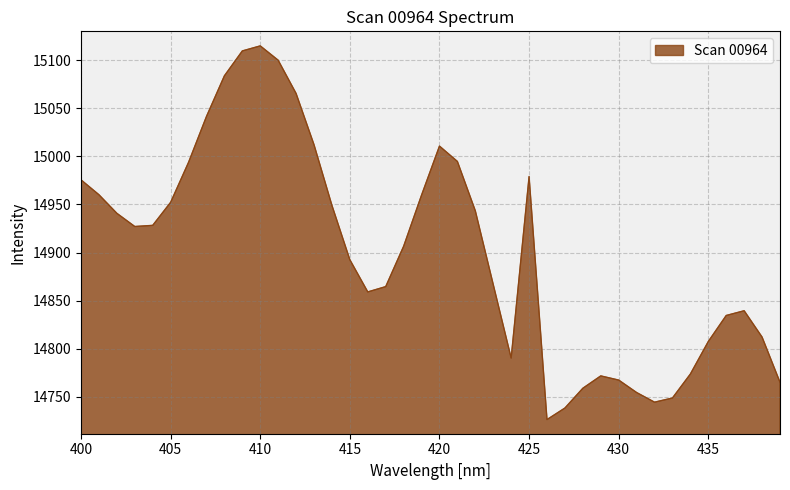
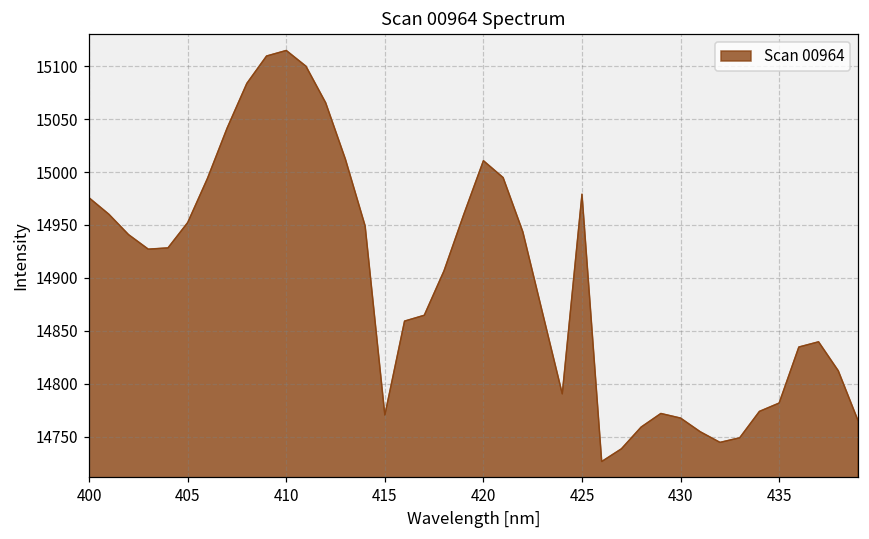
  {
    "400": 14980,
    "405": 14950,
    "410": 15110,
-   "415": 14890,
+   "415": 14770,
    "420": 15010,
    "425": 14980,
    "430": 14770,
-   "435": 14810
+   "435": 14780
  }
